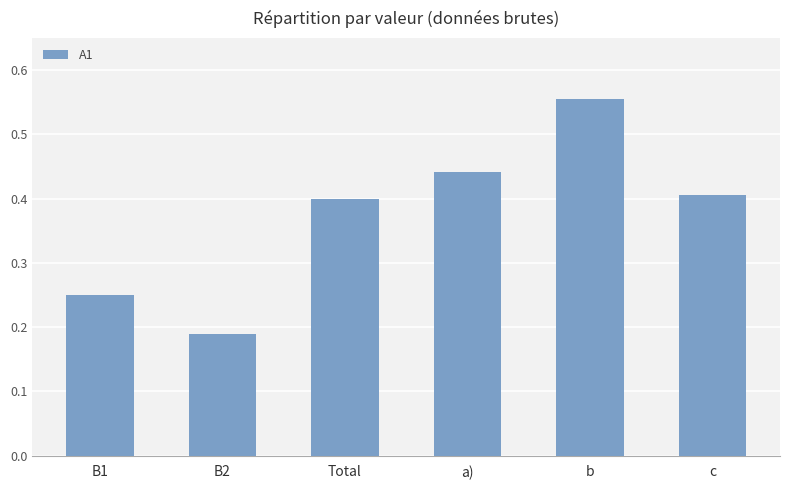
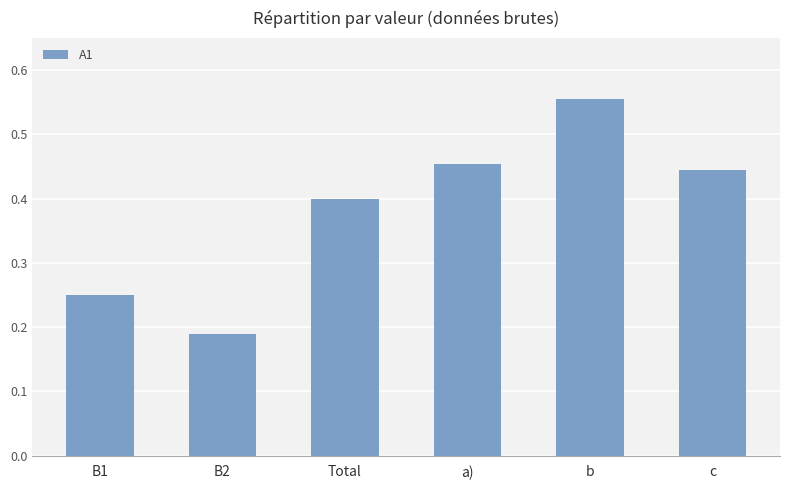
  {
    "B1": 0.25,
    "B2": 0.19,
    "Total": 0.40,
-   "a)": 0.44,
+   "a)": 0.45,
    "b": 0.56,
-   "c": 0.41
+   "c": 0.44
  }
